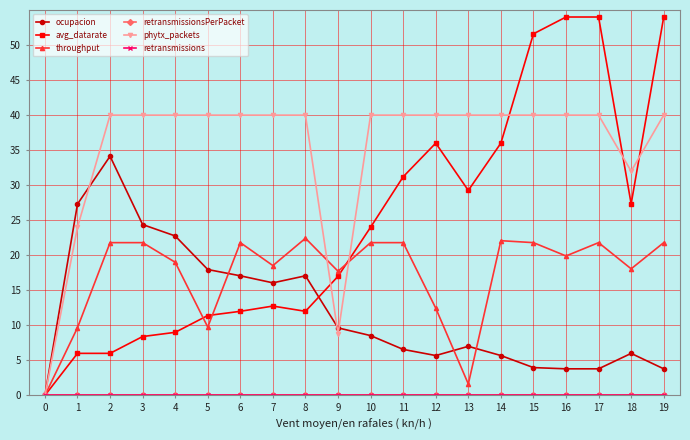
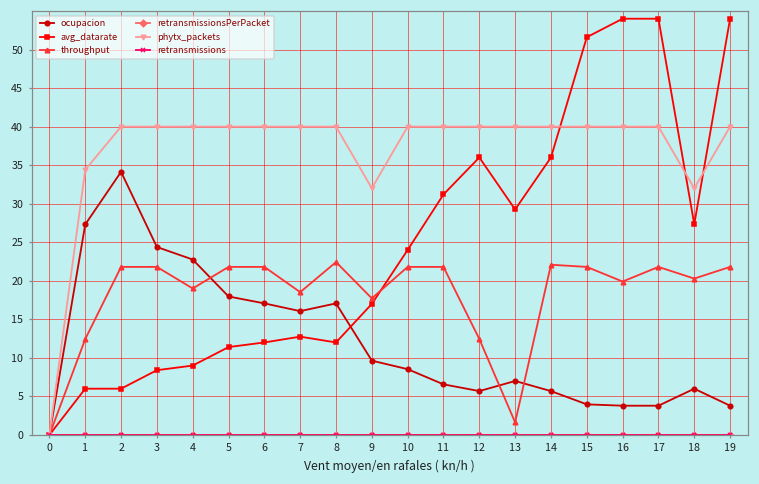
  {
    "throughput": {
-     "1": 10,
+     "1": 12,
      "2": 22,
      "3": 22,
      "4": 19,
-     "5": 10,
+     "5": 22,
      "6": 22,
      "7": 19,
      "8": 22,
      "9": 18,
      "10": 22,
      "11": 22,
      "12": 12,
      "13": 2,
      "14": 22,
      "15": 22,
      "16": 20,
      "17": 22,
-     "18": 18,
+     "18": 20,
      "19": 22
    },
    "retransmissions": {
      "1": 0,
      "2": 0,
      "3": 0,
      "4": 0,
      "5": 0,
      "6": 0,
      "7": 0,
      "8": 0,
      "9": 0,
      "10": 0,
      "11": 0,
      "12": 0,
      "13": 0,
      "14": 0,
      "15": 0,
      "16": 0,
      "17": 0,
      "18": 0,
      "19": 0
    },
    "phytx_packets": {
-     "1": 24,
+     "1": 34,
      "2": 40,
      "3": 40,
      "4": 40,
      "5": 40,
      "6": 40,
      "7": 40,
      "8": 40,
-     "9": 9,
+     "9": 32,
      "10": 40,
      "11": 40,
      "12": 40,
      "13": 40,
      "14": 40,
      "15": 40,
      "16": 40,
      "17": 40,
      "18": 32,
      "19": 40
    }
  }
